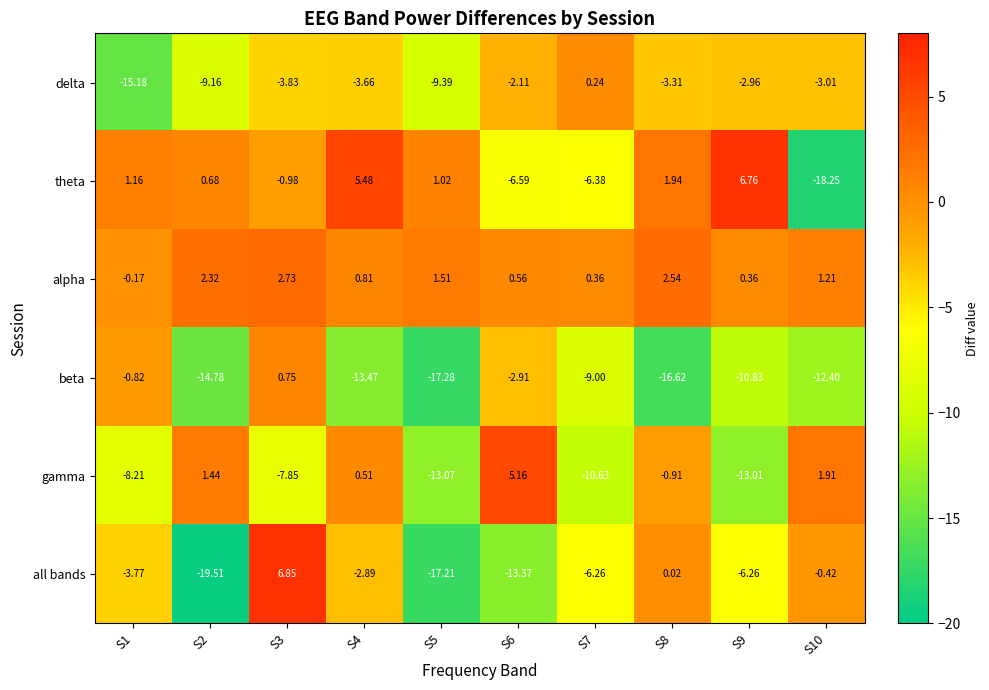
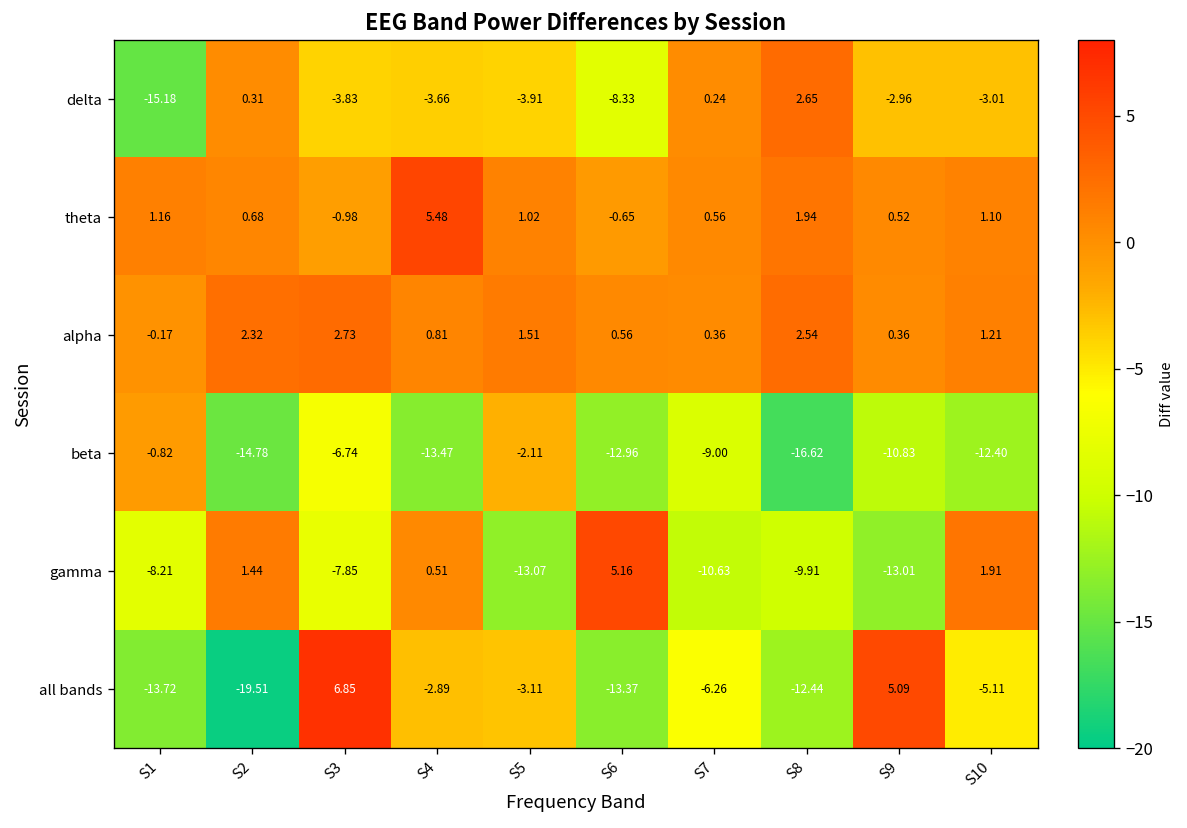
  {
    "delta": {
      "S1": -15.18,
-     "S2": -9.16,
+     "S2": 0.31,
      "S3": -3.83,
      "S4": -3.66,
-     "S5": -9.39,
-     "S6": -2.11,
+     "S5": -3.91,
+     "S6": -8.33,
      "S7": 0.24,
-     "S8": -3.31,
+     "S8": 2.65,
      "S9": -2.96,
      "S10": -3.01
    },
    "theta": {
      "S1": 1.16,
      "S2": 0.68,
      "S3": -0.98,
      "S4": 5.48,
      "S5": 1.02,
-     "S6": -6.59,
-     "S7": -6.38,
+     "S6": -0.65,
+     "S7": 0.56,
      "S8": 1.94,
-     "S9": 6.76,
-     "S10": -18.25
+     "S9": 0.52,
+     "S10": 1.10
    },
    "alpha": {
      "S1": -0.17,
      "S2": 2.32,
      "S3": 2.73,
      "S4": 0.81,
      "S5": 1.51,
      "S6": 0.56,
      "S7": 0.36,
      "S8": 2.54,
      "S9": 0.36,
      "S10": 1.21
    },
    "beta": {
      "S1": -0.82,
      "S2": -14.78,
-     "S3": 0.75,
+     "S3": -6.74,
      "S4": -13.47,
-     "S5": -17.28,
-     "S6": -2.91,
+     "S5": -2.11,
+     "S6": -12.96,
      "S7": -9.00,
      "S8": -16.62,
      "S9": -10.83,
      "S10": -12.40
    },
    "gamma": {
      "S1": -8.21,
      "S2": 1.44,
      "S3": -7.85,
      "S4": 0.51,
      "S5": -13.07,
      "S6": 5.16,
      "S7": -10.63,
-     "S8": -0.91,
+     "S8": -9.91,
      "S9": -13.01,
      "S10": 1.91
    },
    "all bands": {
-     "S1": -3.77,
+     "S1": -13.72,
      "S2": -19.51,
      "S3": 6.85,
      "S4": -2.89,
-     "S5": -17.21,
+     "S5": -3.11,
      "S6": -13.37,
      "S7": -6.26,
-     "S8": 0.02,
-     "S9": -6.26,
-     "S10": -0.42
+     "S8": -12.44,
+     "S9": 5.09,
+     "S10": -5.11
    }
  }
